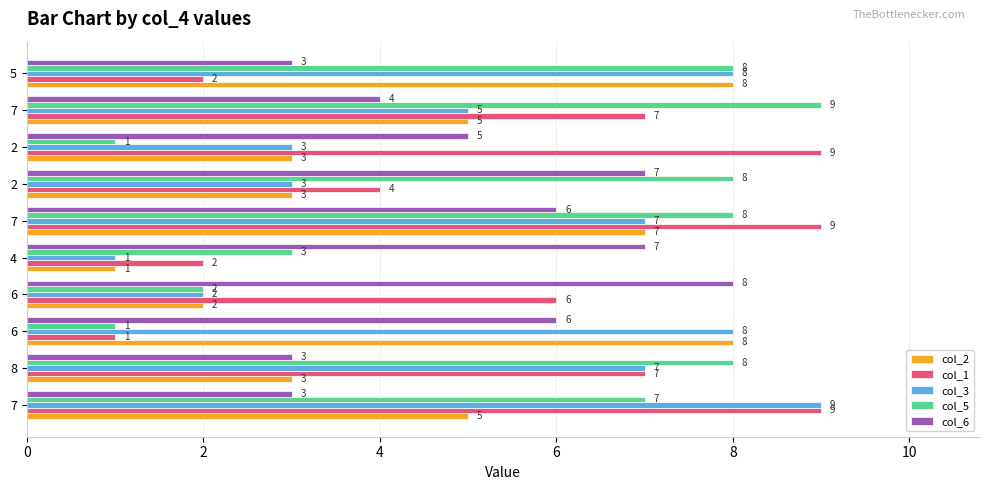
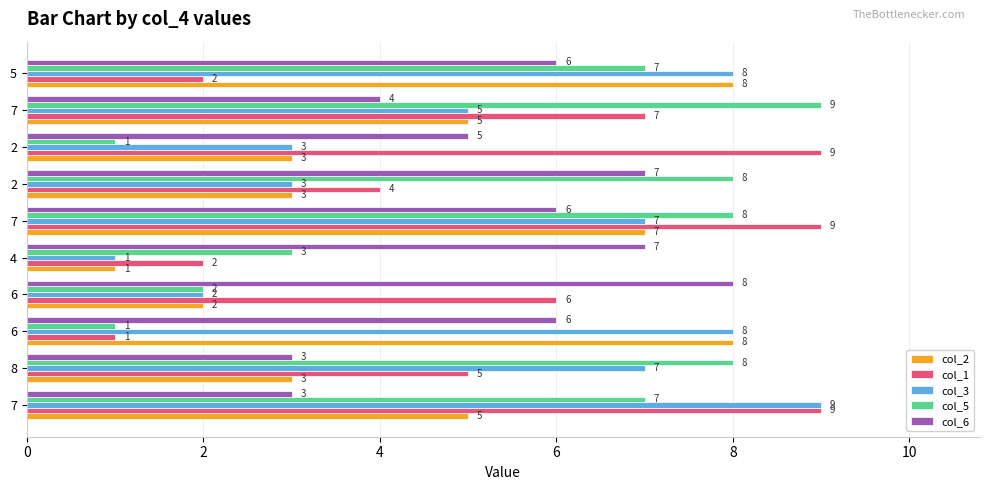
  {
    "col_2": {
      "5": 8,
      "4": 1,
      "8": 3
    },
    "col_1": {
      "5": 2,
      "4": 2,
-     "8": 7
+     "8": 5
    },
    "col_3": {
      "5": 8,
      "4": 1,
      "8": 7
    },
    "col_5": {
-     "5": 8,
+     "5": 7,
      "4": 3,
      "8": 8
    },
    "col_6": {
-     "5": 3,
+     "5": 6,
      "4": 7,
      "8": 3
    }
  }
